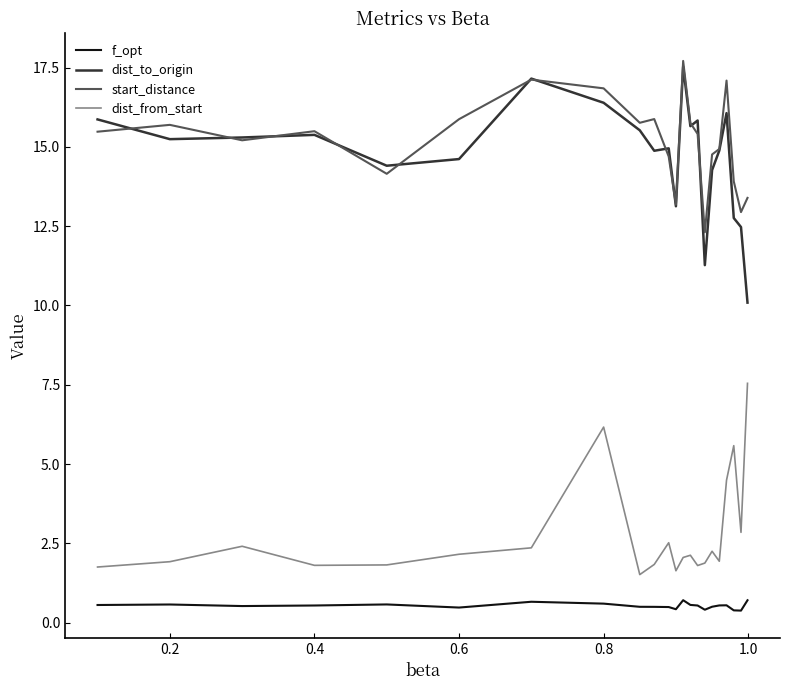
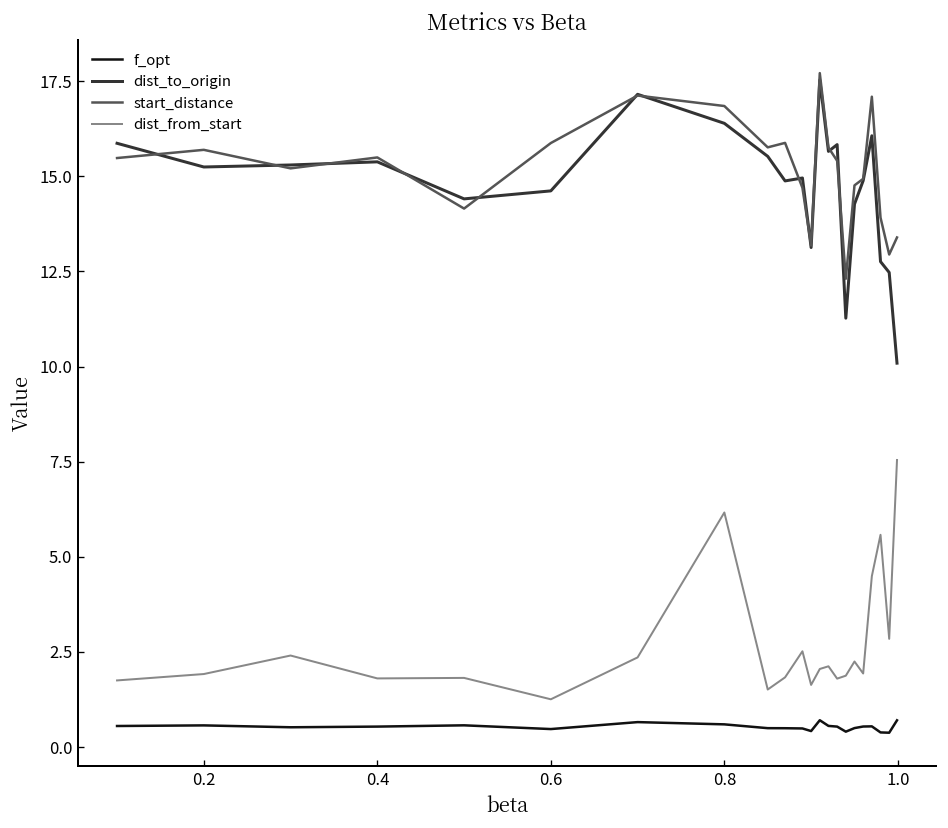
  {
    "dist_from_start": {
      "0.2": 1.9,
      "0.4": 1.8,
-     "0.6": 2.2,
+     "0.6": 1.3,
      "0.8": 6.2
    }
  }
